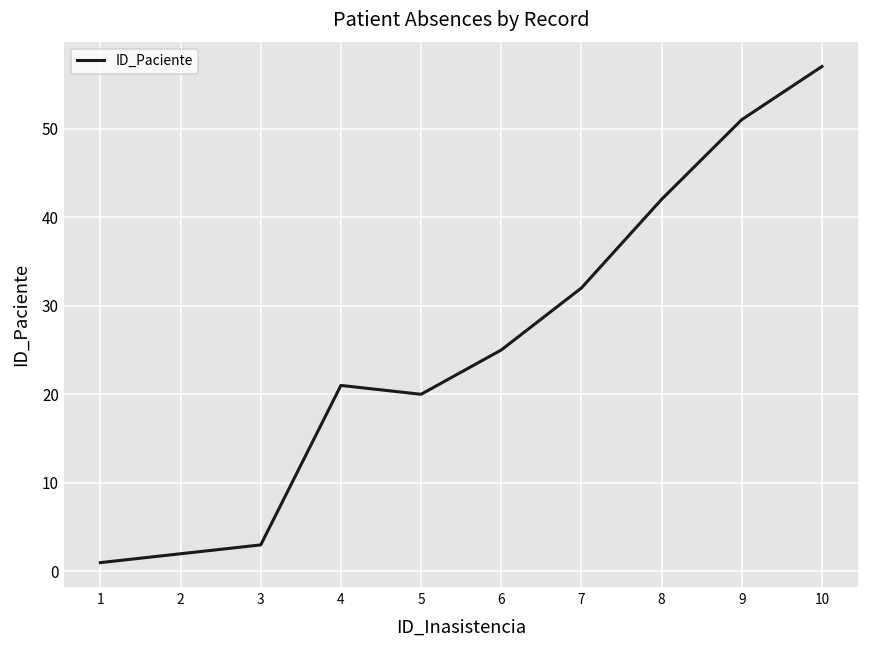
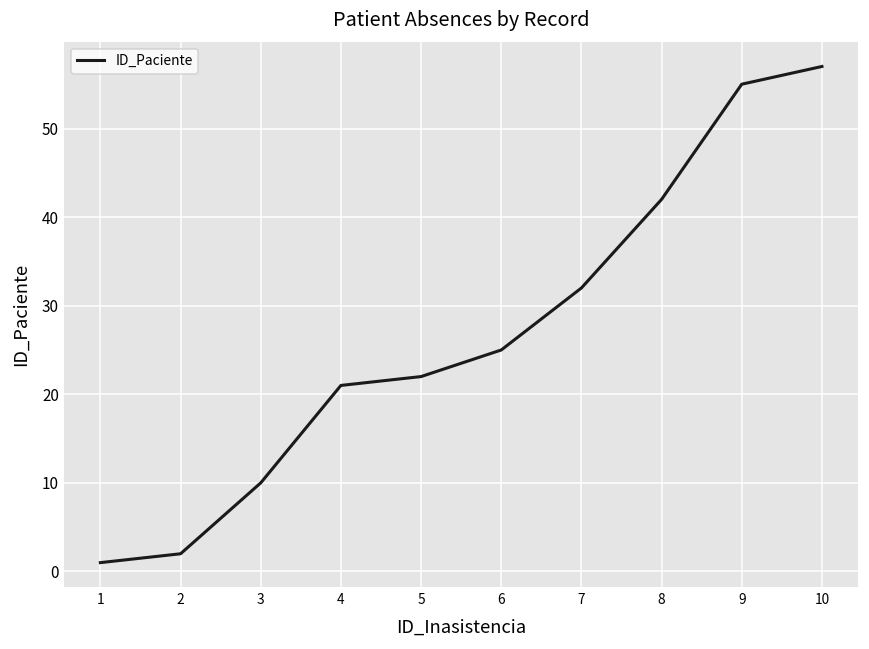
  {
    "1": 1,
    "2": 2,
-   "3": 3,
+   "3": 10,
    "4": 21,
-   "5": 20,
+   "5": 22,
    "6": 25,
    "7": 32,
    "8": 42,
-   "9": 51,
+   "9": 55,
    "10": 57
  }
